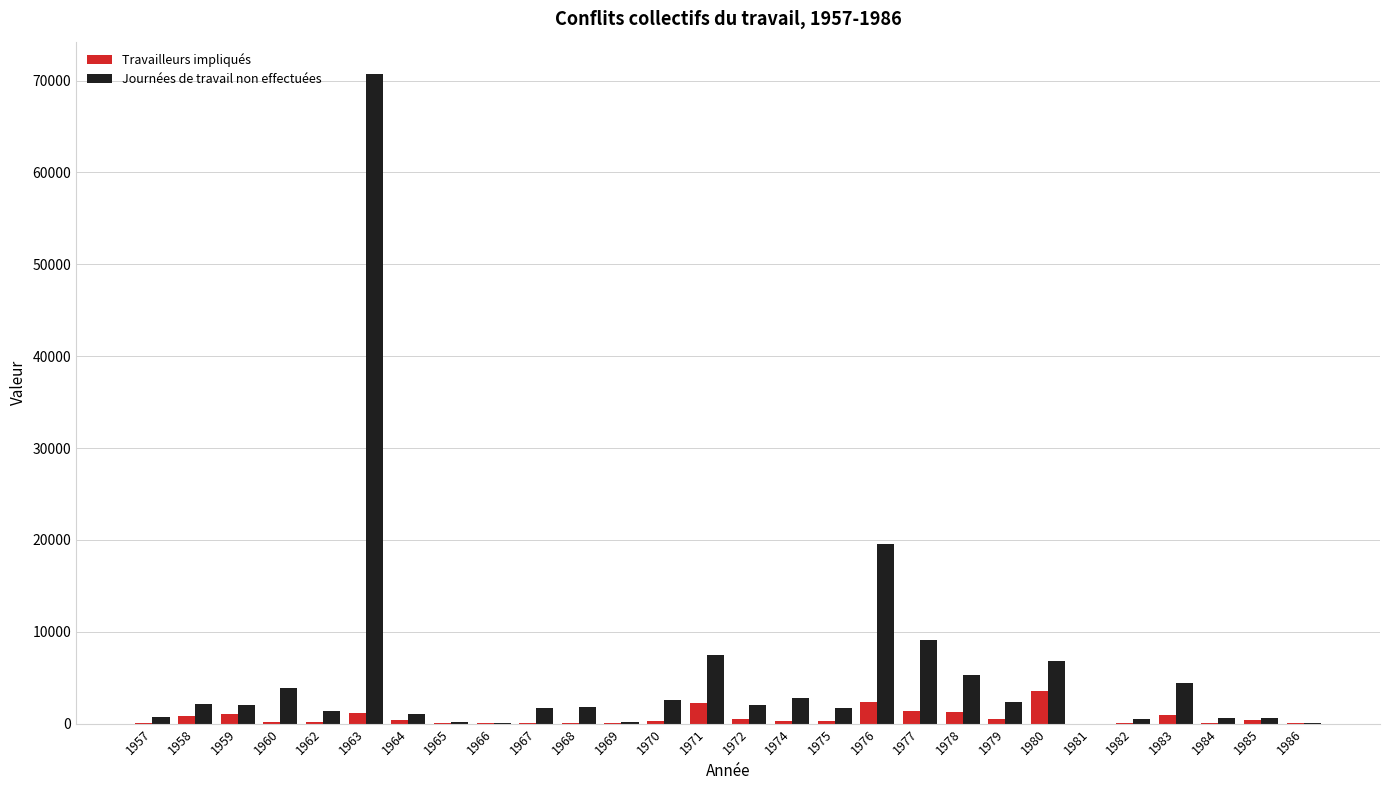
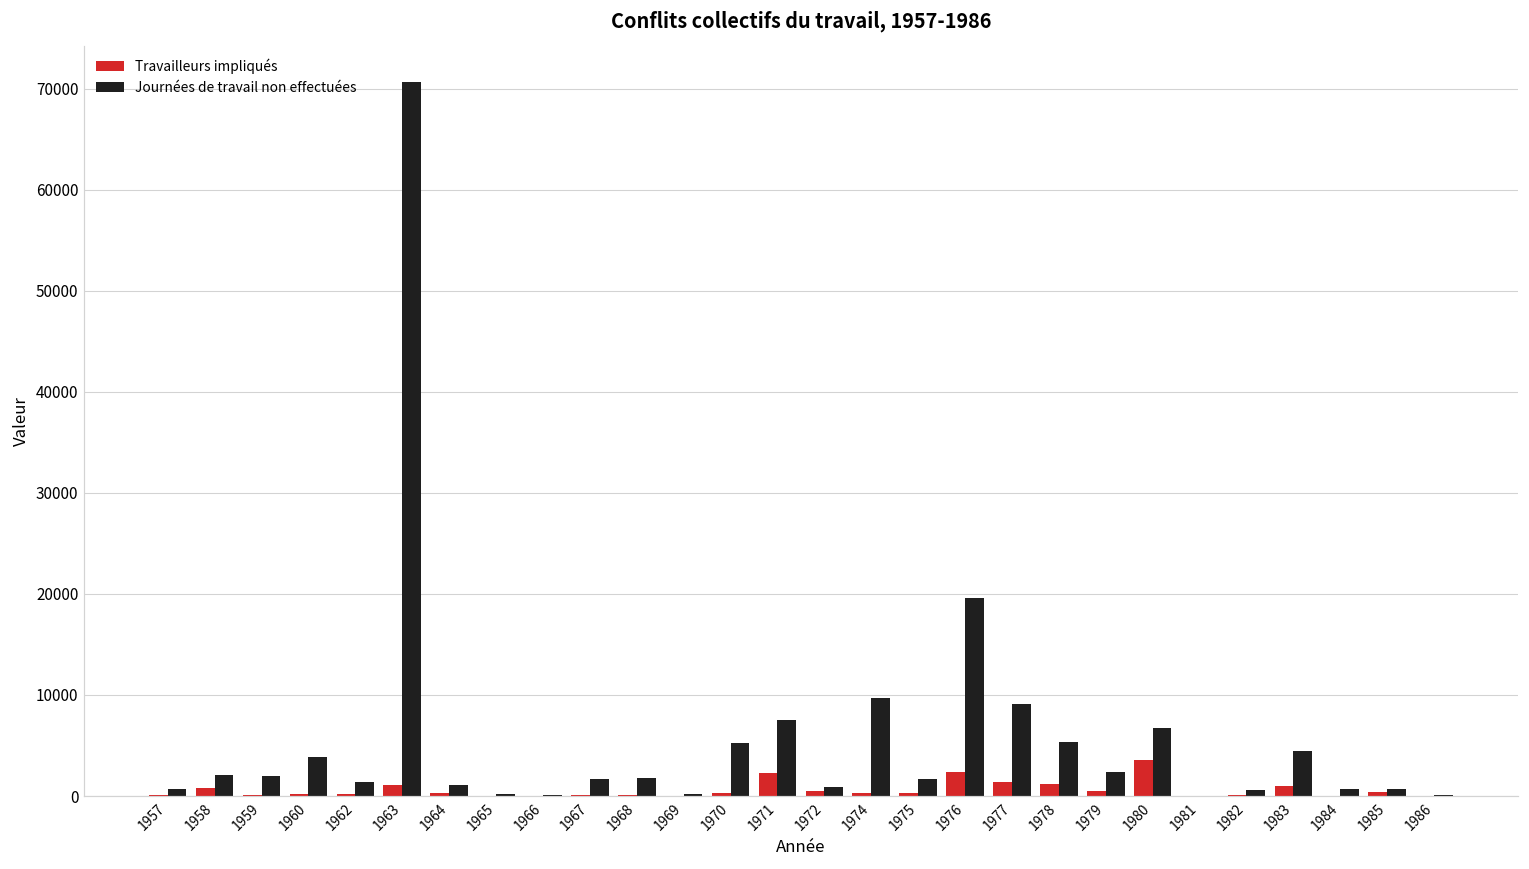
  {
    "Travailleurs impliqués": {
      "1958": 1000,
-     "1959": 1000,
+     "1959": 0,
      "1963": 1000,
      "1964": 0,
      "1970": 0,
      "1971": 2000,
      "1972": 1000,
      "1974": 0,
      "1975": 0,
      "1976": 2000,
      "1977": 1000,
      "1978": 1000,
      "1979": 0,
      "1980": 4000,
      "1983": 1000,
      "1985": 0
    },
    "Journées de travail non effectuées": {
      "1957": 1000,
      "1958": 2000,
      "1959": 2000,
      "1960": 4000,
      "1962": 1000,
      "1963": 71000,
      "1964": 1000,
      "1967": 2000,
      "1968": 2000,
-     "1970": 3000,
+     "1970": 5000,
      "1971": 7000,
-     "1972": 2000,
-     "1974": 3000,
+     "1972": 1000,
+     "1974": 10000,
      "1975": 2000,
      "1976": 20000,
      "1977": 9000,
      "1978": 5000,
      "1979": 2000,
      "1980": 7000,
      "1982": 1000,
      "1983": 4000,
      "1984": 1000,
      "1985": 1000
    }
  }
